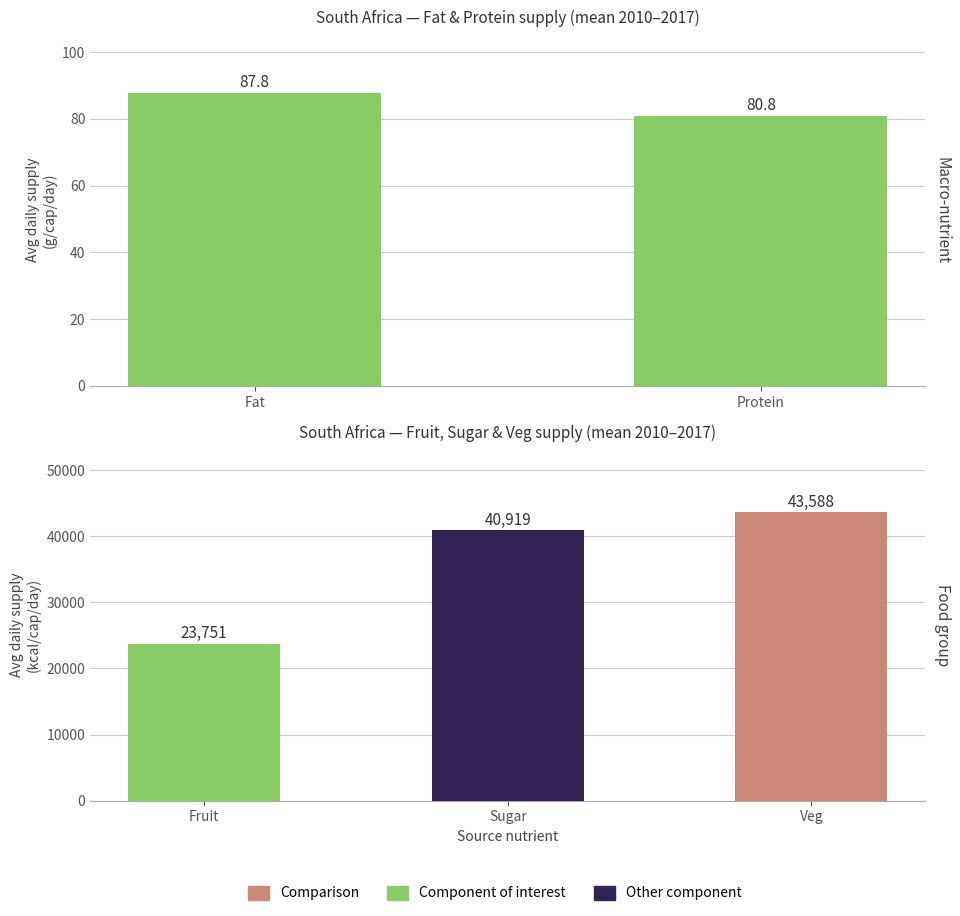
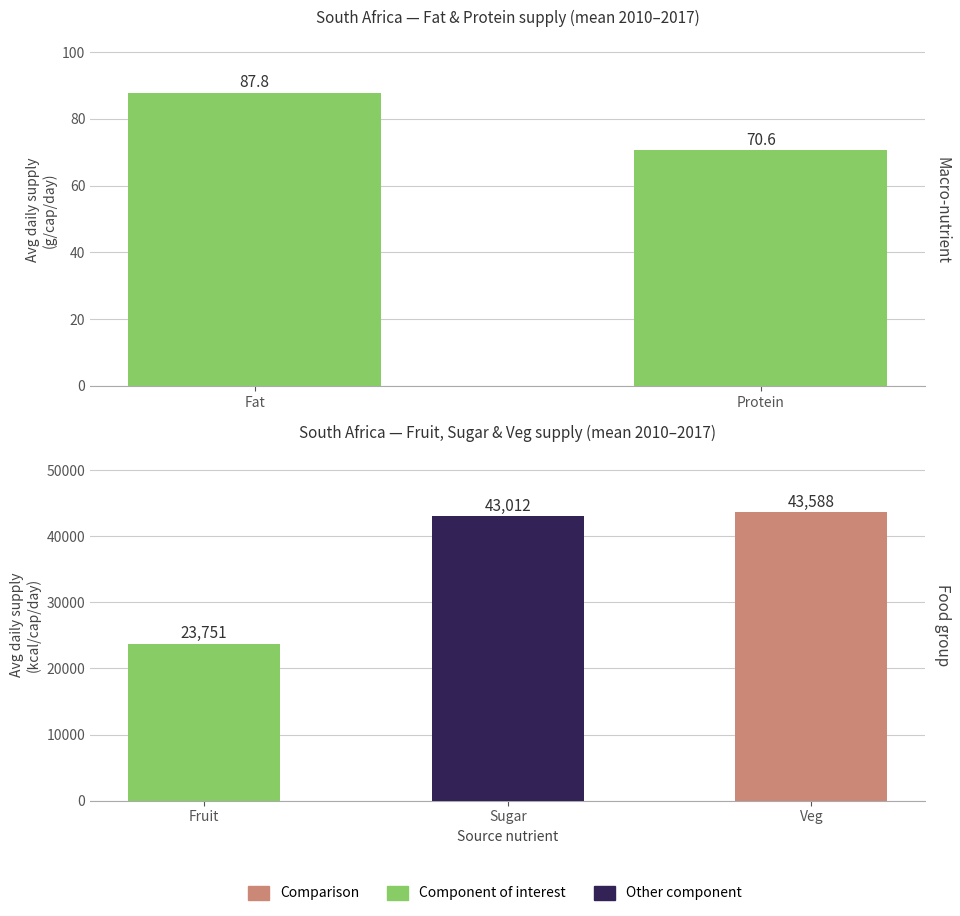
  {
    "South Africa — Fat & Protein supply (mean 2010–2017)": {
      "Fat": "87.8",
-     "Protein": "80.8"
+     "Protein": "70.6"
    },
    "South Africa — Fruit, Sugar & Veg supply (mean 2010–2017)": {
      "Fruit": "23,751",
-     "Sugar": "40,919",
+     "Sugar": "43,012",
      "Veg": "43,588"
    }
  }
